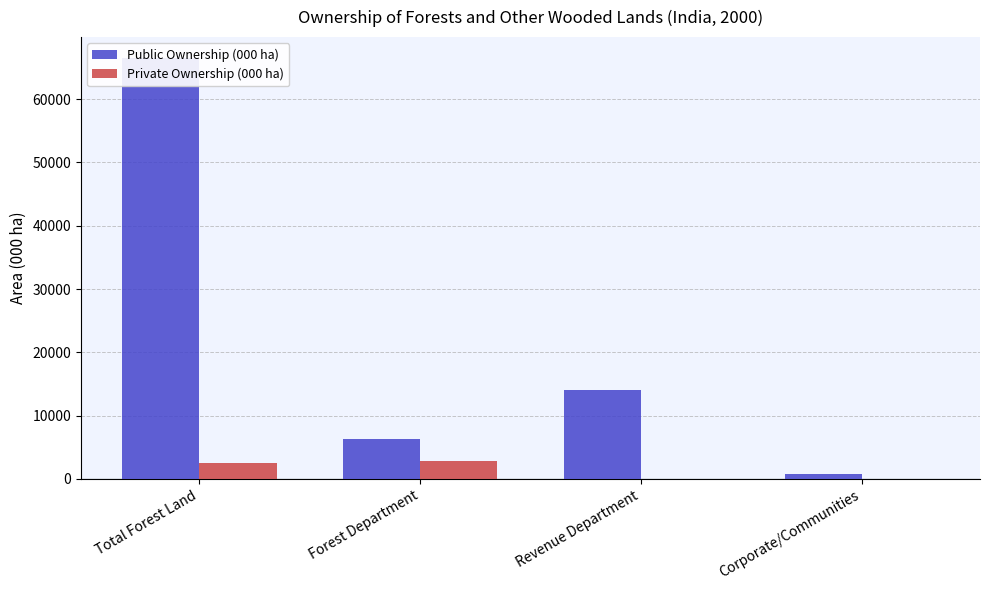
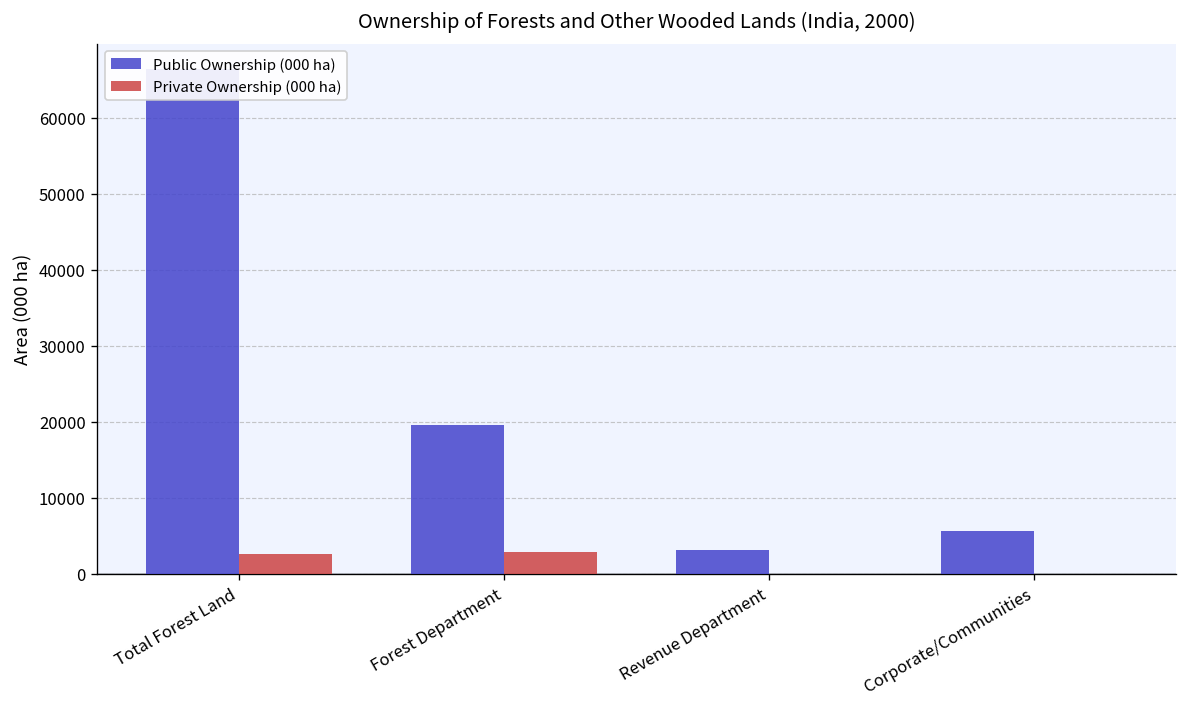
  {
    "Public Ownership (000 ha)": {
-     "Forest Department": 6000,
-     "Revenue Department": 14000,
-     "Corporate/Communities": 1000
+     "Forest Department": 20000,
+     "Revenue Department": 3000,
+     "Corporate/Communities": 6000
    },
    "Private Ownership (000 ha)": {
      "Total Forest Land": 3000,
      "Forest Department": 3000,
      "Revenue Department": 0,
      "Corporate/Communities": 0
    }
  }
